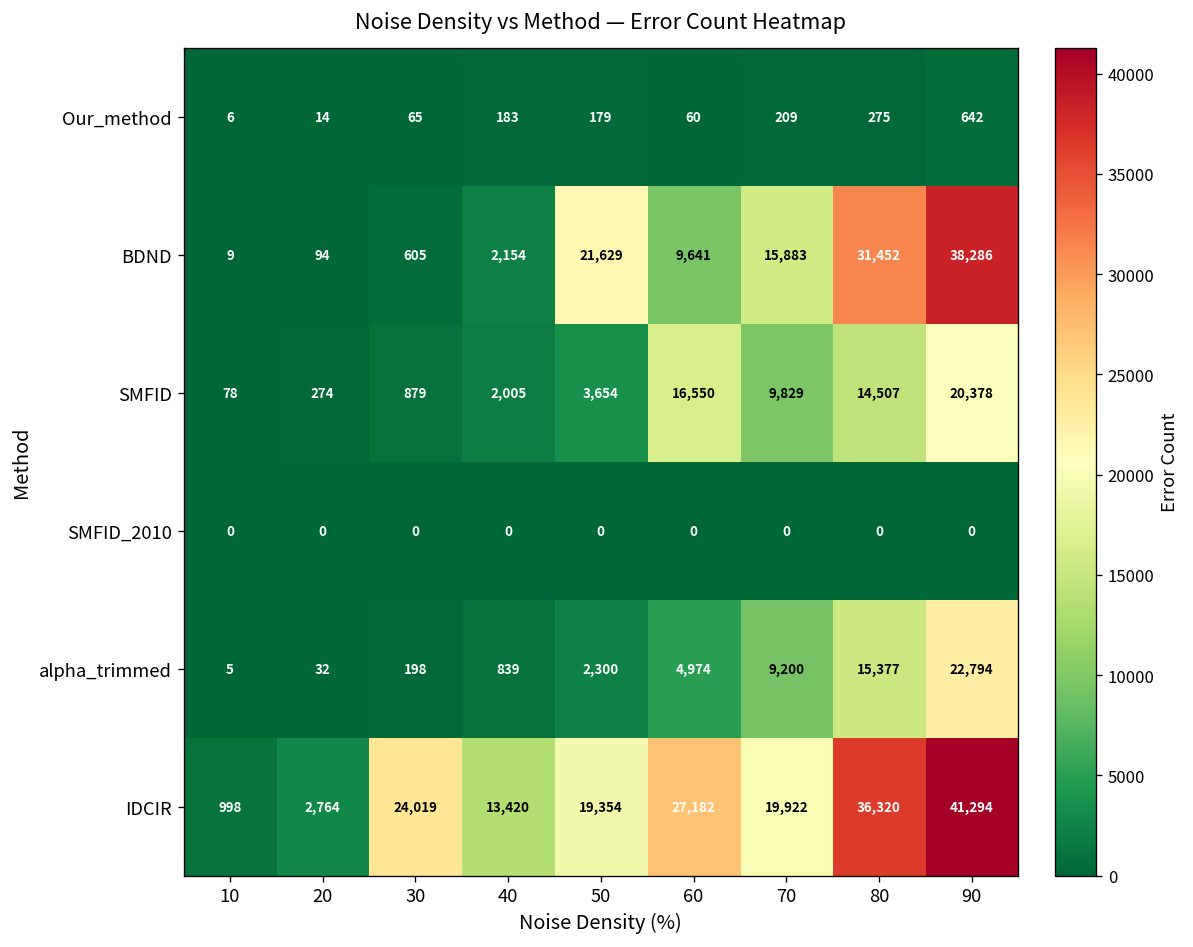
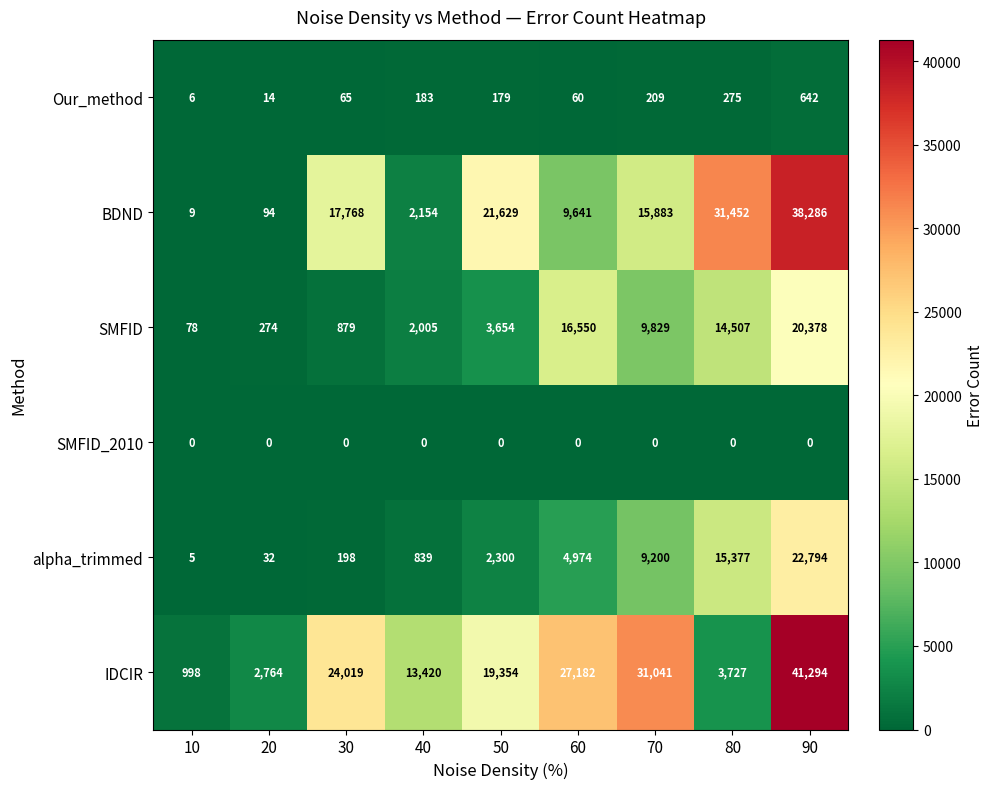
  {
    "Our_method": {
      "10": "6",
      "20": "14",
      "30": "65",
      "40": "183",
      "50": "179",
      "60": "60",
      "70": "209",
      "80": "275",
      "90": "642"
    },
    "BDND": {
      "10": "9",
      "20": "94",
-     "30": "605",
+     "30": "17,768",
      "40": "2,154",
      "50": "21,629",
      "60": "9,641",
      "70": "15,883",
      "80": "31,452",
      "90": "38,286"
    },
    "SMFID": {
      "10": "78",
      "20": "274",
      "30": "879",
      "40": "2,005",
      "50": "3,654",
      "60": "16,550",
      "70": "9,829",
      "80": "14,507",
      "90": "20,378"
    },
    "SMFID_2010": {
      "10": "0",
      "20": "0",
      "30": "0",
      "40": "0",
      "50": "0",
      "60": "0",
      "70": "0",
      "80": "0",
      "90": "0"
    },
    "alpha_trimmed": {
      "10": "5",
      "20": "32",
      "30": "198",
      "40": "839",
      "50": "2,300",
      "60": "4,974",
      "70": "9,200",
      "80": "15,377",
      "90": "22,794"
    },
    "IDCIR": {
      "10": "998",
      "20": "2,764",
      "30": "24,019",
      "40": "13,420",
      "50": "19,354",
      "60": "27,182",
-     "70": "19,922",
-     "80": "36,320",
+     "70": "31,041",
+     "80": "3,727",
      "90": "41,294"
    }
  }
